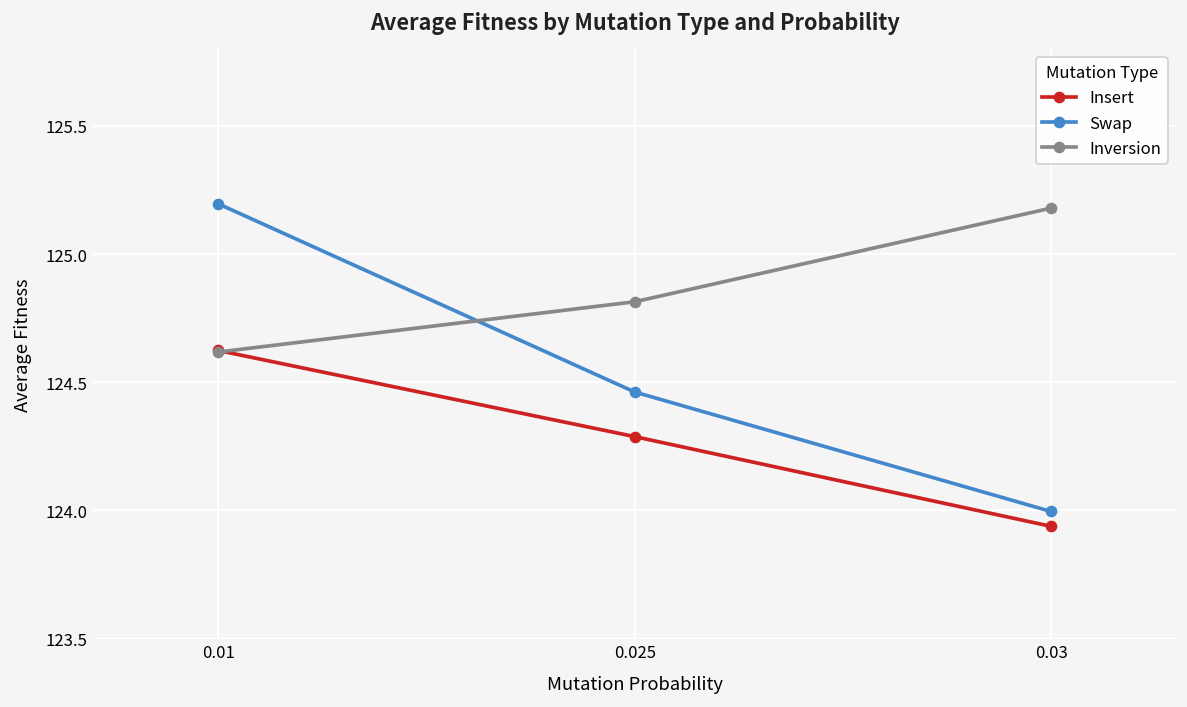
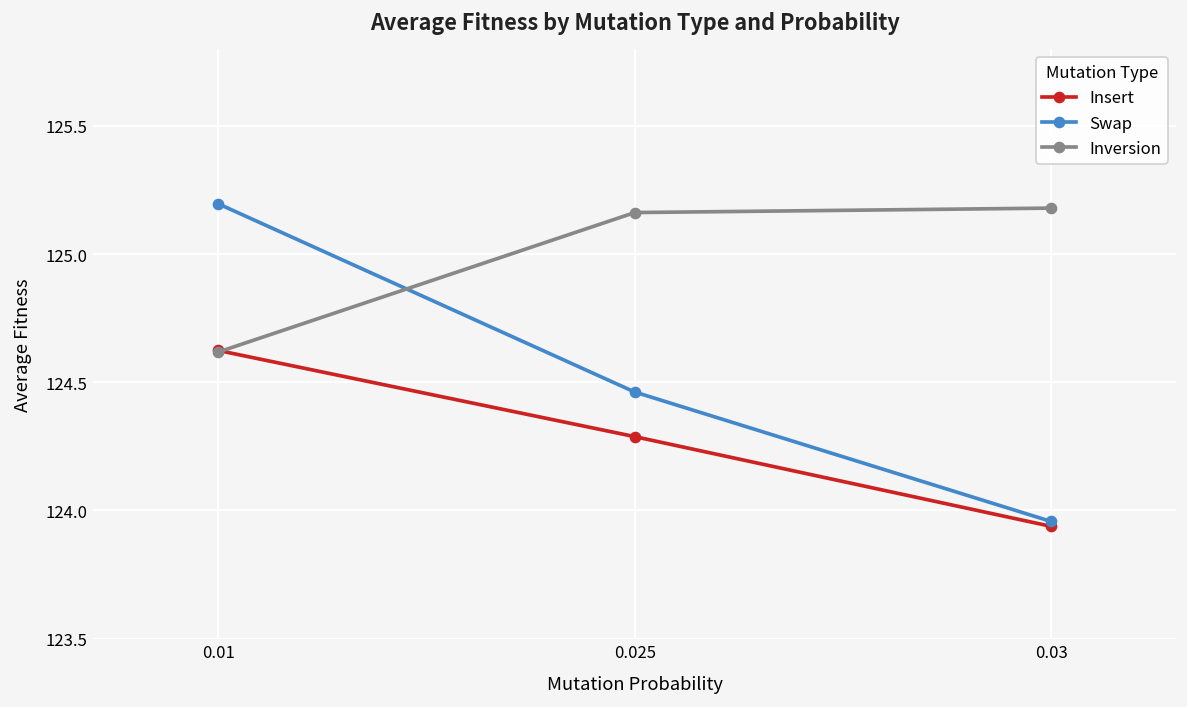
  {
    "Insert": {
      "0.025": 124.29,
      "0.03": 123.94
    },
    "Swap": {
      "0.01": 125.20,
      "0.025": 124.46,
-     "0.03": 124.00
+     "0.03": 123.96
    },
    "Inversion": {
-     "0.025": 124.81,
+     "0.025": 125.16,
      "0.03": 125.18
    }
  }
